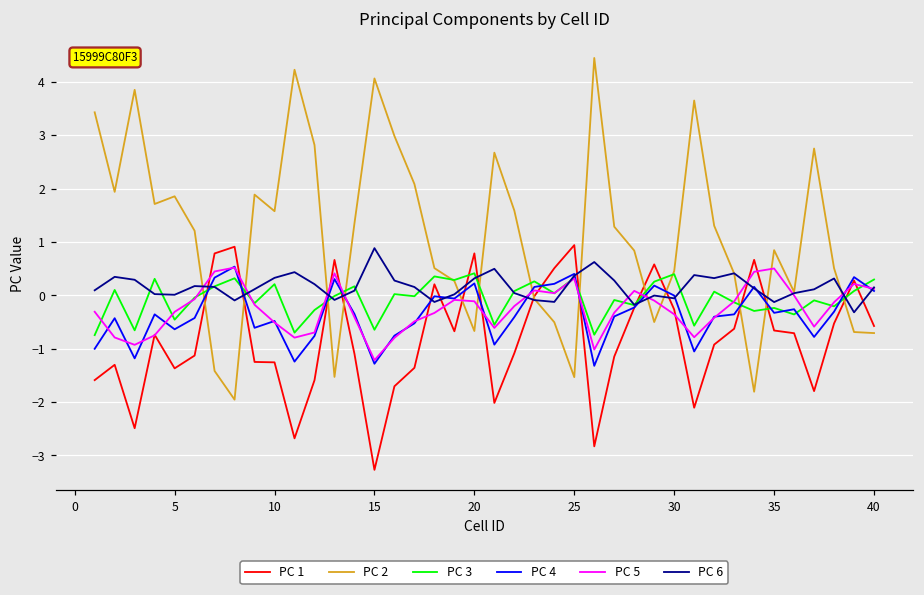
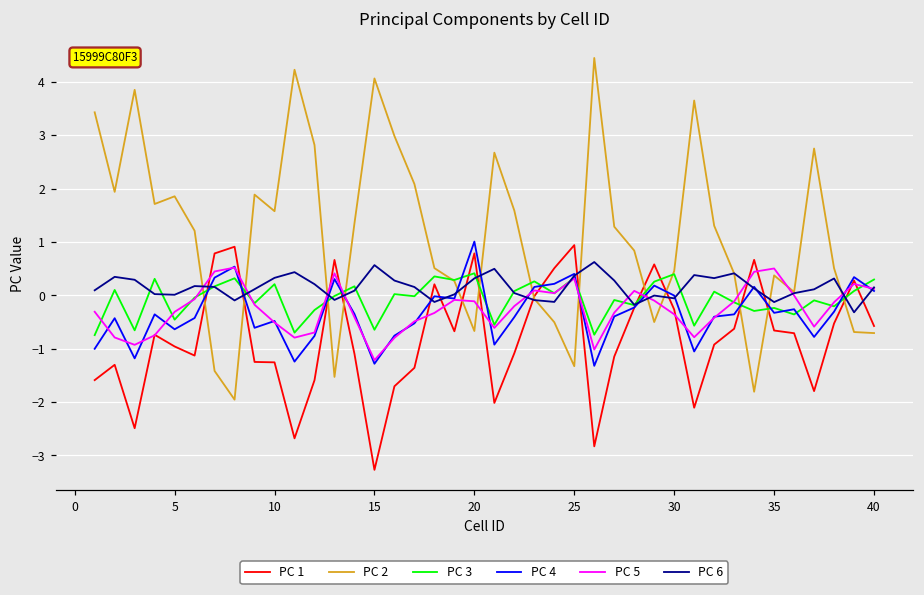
  {
    "PC 1": {
-     "5": -1.4,
+     "5": -1.0,
      "10": -1.3,
      "15": -3.3,
      "20": 0.8,
      "25": 0.9,
      "30": -0.3,
      "35": -0.7,
      "40": -0.6
    },
    "PC 2": {
      "5": 1.9,
      "10": 1.6,
      "15": 4.1,
      "20": -0.7,
-     "25": -1.5,
+     "25": -1.3,
      "30": 0.5,
-     "35": 0.8,
+     "35": 0.4,
      "40": -0.7
    },
    "PC 3": {
      "5": -0.5,
      "10": 0.2,
      "15": -0.6,
      "20": 0.4,
      "30": 0.4,
      "35": -0.2,
      "40": 0.3
    },
    "PC 4": {
      "5": -0.6,
      "15": -1.3,
-     "20": 0.2,
+     "20": 1.0,
      "30": 0.0,
      "35": -0.3
    },
    "PC 5": {
      "5": -0.3,
      "15": -1.2,
      "20": -0.1,
      "30": -0.4,
      "35": 0.5
    },
    "PC 6": {
      "5": 0.0,
      "10": 0.3,
-     "15": 0.9,
+     "15": 0.6,
      "20": 0.3,
      "30": -0.1,
      "35": -0.1
    }
  }
